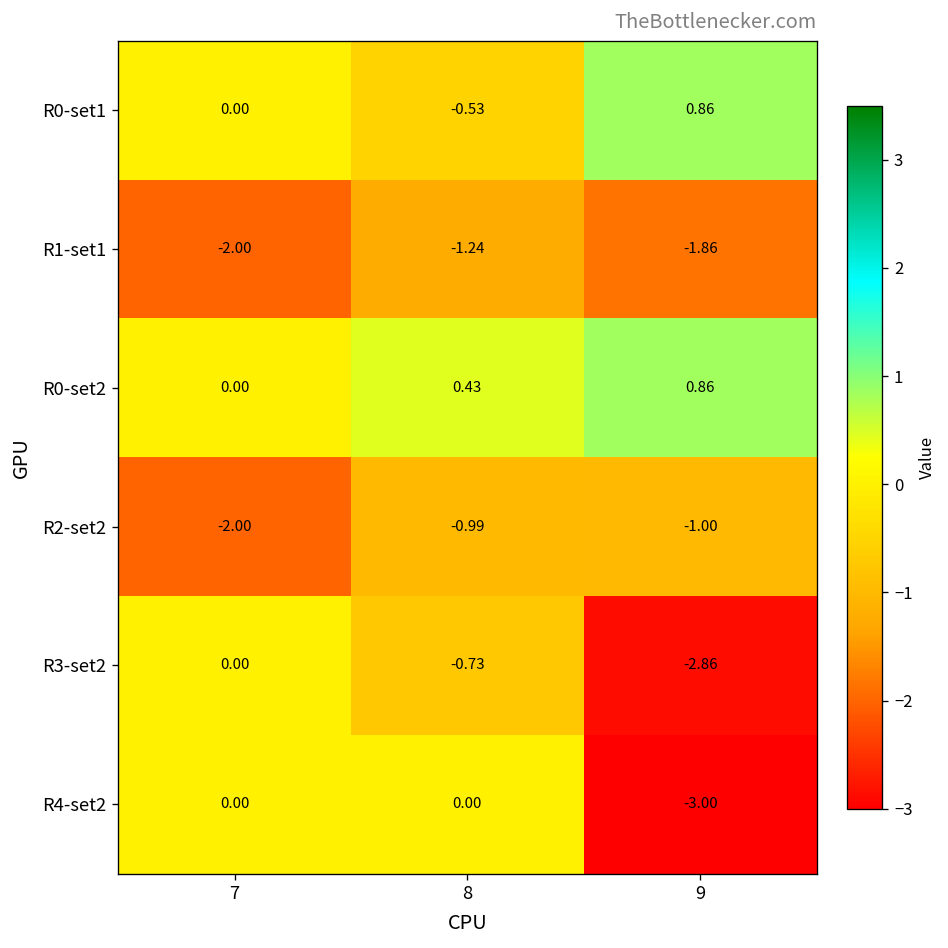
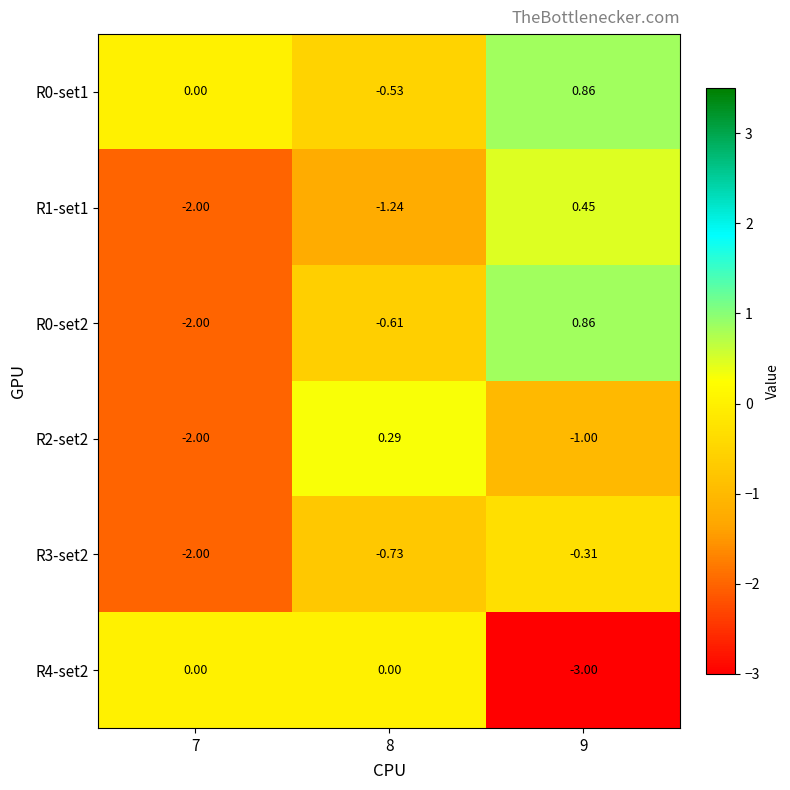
  {
    "R0-set1": {
      "7": 0.00,
      "8": -0.53,
      "9": 0.86
    },
    "R1-set1": {
      "7": -2.00,
      "8": -1.24,
-     "9": -1.86
+     "9": 0.45
    },
    "R0-set2": {
-     "7": 0.00,
-     "8": 0.43,
+     "7": -2.00,
+     "8": -0.61,
      "9": 0.86
    },
    "R2-set2": {
      "7": -2.00,
-     "8": -0.99,
+     "8": 0.29,
      "9": -1.00
    },
    "R3-set2": {
-     "7": 0.00,
+     "7": -2.00,
      "8": -0.73,
-     "9": -2.86
+     "9": -0.31
    },
    "R4-set2": {
      "7": 0.00,
      "8": 0.00,
      "9": -3.00
    }
  }
